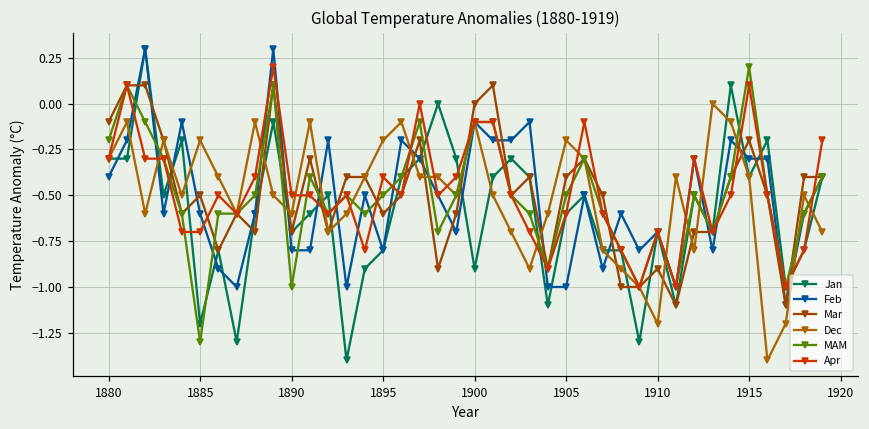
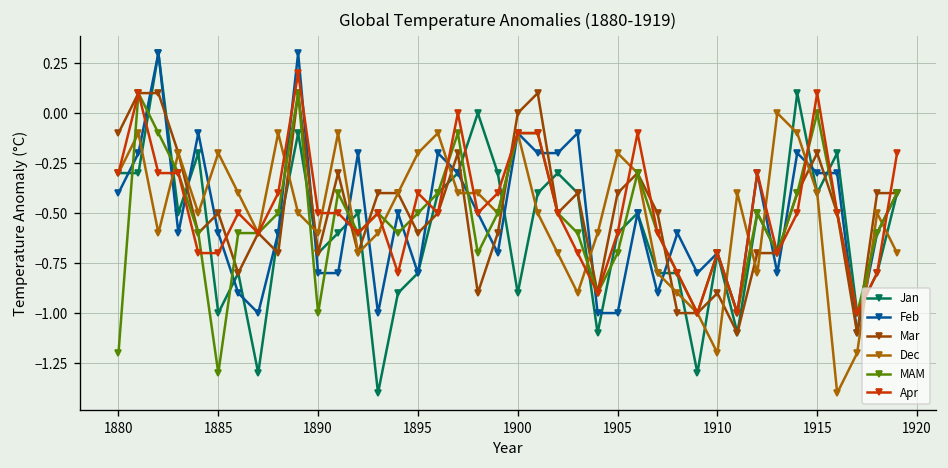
  {
    "Jan": {
-     "1885": -1.2,
+     "1885": -1.0,
      "1900": -0.9
    },
    "Feb": {
      "1880": -0.4,
      "1885": -0.6,
      "1890": -0.8,
      "1905": -1.0,
      "1915": -0.3
    },
    "MAM": {
-     "1880": -0.2,
+     "1880": -1.2,
      "1885": -1.3,
      "1890": -1.0,
      "1895": -0.5,
-     "1905": -0.5,
-     "1915": 0.2
+     "1905": -0.7,
+     "1915": 0.0
    }
  }
